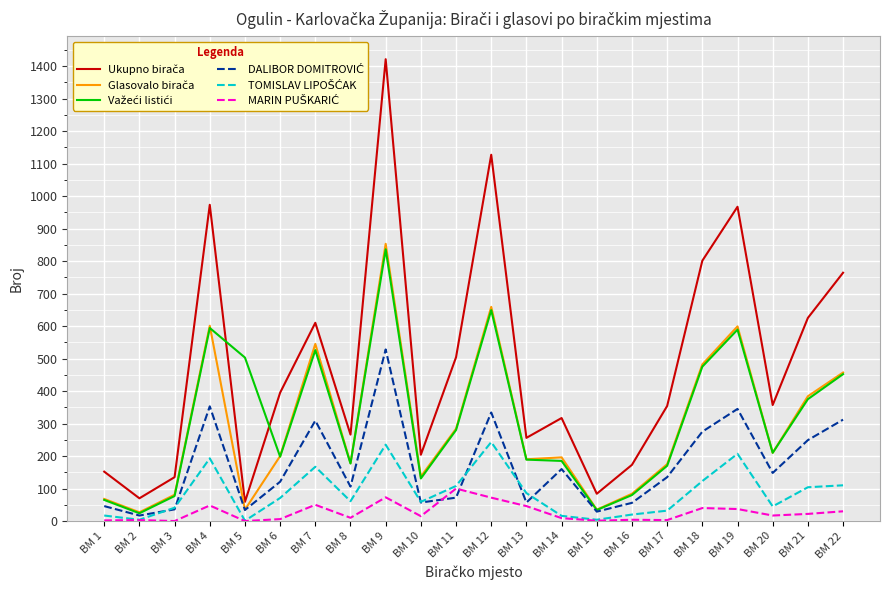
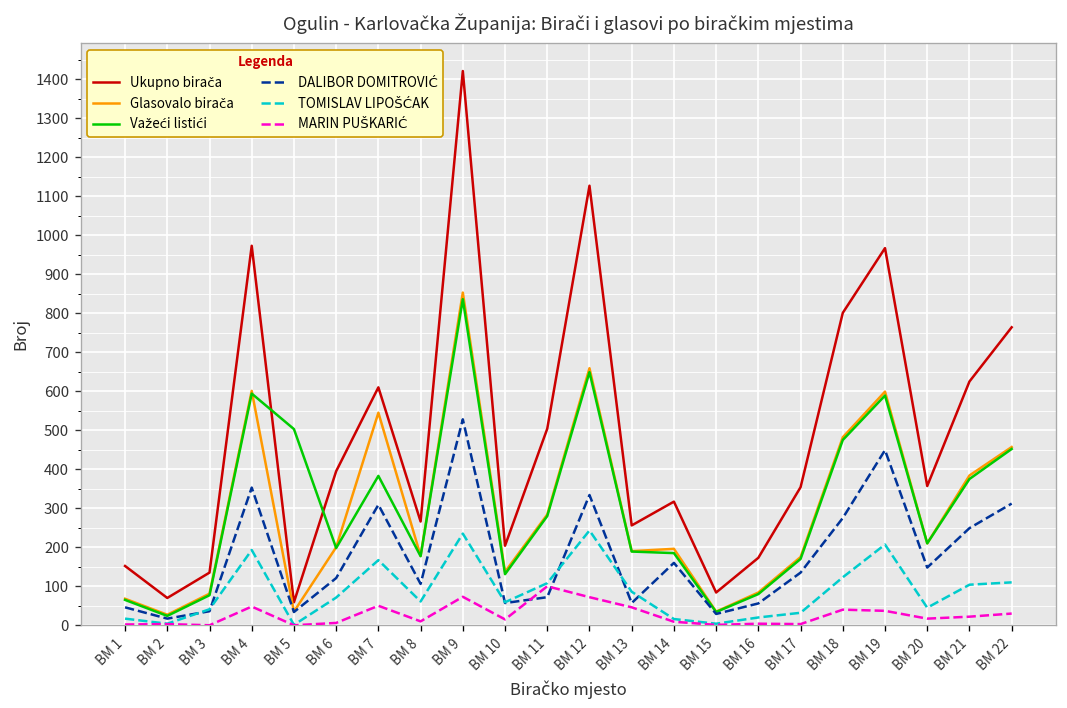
  {
    "Ukupno birača": {
      "BM 1": 150,
      "BM 2": 70,
      "BM 3": 140,
      "BM 4": 970,
      "BM 5": 60,
      "BM 6": 400,
      "BM 7": 610,
      "BM 8": 270,
      "BM 9": 1420,
      "BM 10": 200,
      "BM 11": 500,
      "BM 12": 1130,
      "BM 13": 260,
      "BM 14": 320,
      "BM 15": 80,
      "BM 16": 170,
      "BM 17": 350,
      "BM 18": 800,
      "BM 19": 970,
      "BM 20": 360,
      "BM 21": 630,
      "BM 22": 760
    },
    "Glasovalo birača": {
      "BM 7": 550,
      "BM 9": 850,
      "BM 12": 660,
      "BM 14": 200,
      "BM 19": 600,
      "BM 21": 380
    },
    "Važeći listići": {
      "BM 5": 500,
-     "BM 7": 530,
+     "BM 7": 380,
      "BM 9": 840,
      "BM 12": 650,
      "BM 14": 190,
      "BM 19": 590,
      "BM 21": 380
    },
    "DALIBOR DOMITROVIĆ": {
      "BM 1": 50,
      "BM 4": 350,
      "BM 6": 120,
      "BM 7": 310,
      "BM 8": 110,
      "BM 9": 530,
      "BM 11": 70,
      "BM 12": 330,
      "BM 13": 60,
      "BM 14": 160,
      "BM 16": 60,
      "BM 17": 140,
      "BM 18": 280,
-     "BM 19": 350,
+     "BM 19": 450,
      "BM 20": 150,
      "BM 21": 250,
      "BM 22": 310
    },
    "TOMISLAV LIPOŠĆAK": {
      "BM 1": 20,
      "BM 4": 190,
      "BM 6": 70,
      "BM 7": 170,
      "BM 8": 60,
      "BM 9": 240,
      "BM 11": 110,
      "BM 12": 240,
      "BM 13": 90,
      "BM 16": 20,
      "BM 17": 30,
      "BM 18": 120,
      "BM 19": 210,
      "BM 20": 50,
      "BM 21": 100,
      "BM 22": 110
    },
    "MARIN PUŠKARIĆ": {
      "BM 1": 0,
      "BM 3": 0,
      "BM 4": 50,
      "BM 6": 10,
      "BM 7": 50,
      "BM 8": 10,
      "BM 9": 70,
      "BM 10": 20,
      "BM 11": 100,
      "BM 12": 70,
      "BM 13": 50,
      "BM 16": 0,
      "BM 17": 0,
      "BM 18": 40,
      "BM 19": 40,
      "BM 20": 20,
      "BM 21": 20,
      "BM 22": 30
    }
  }
